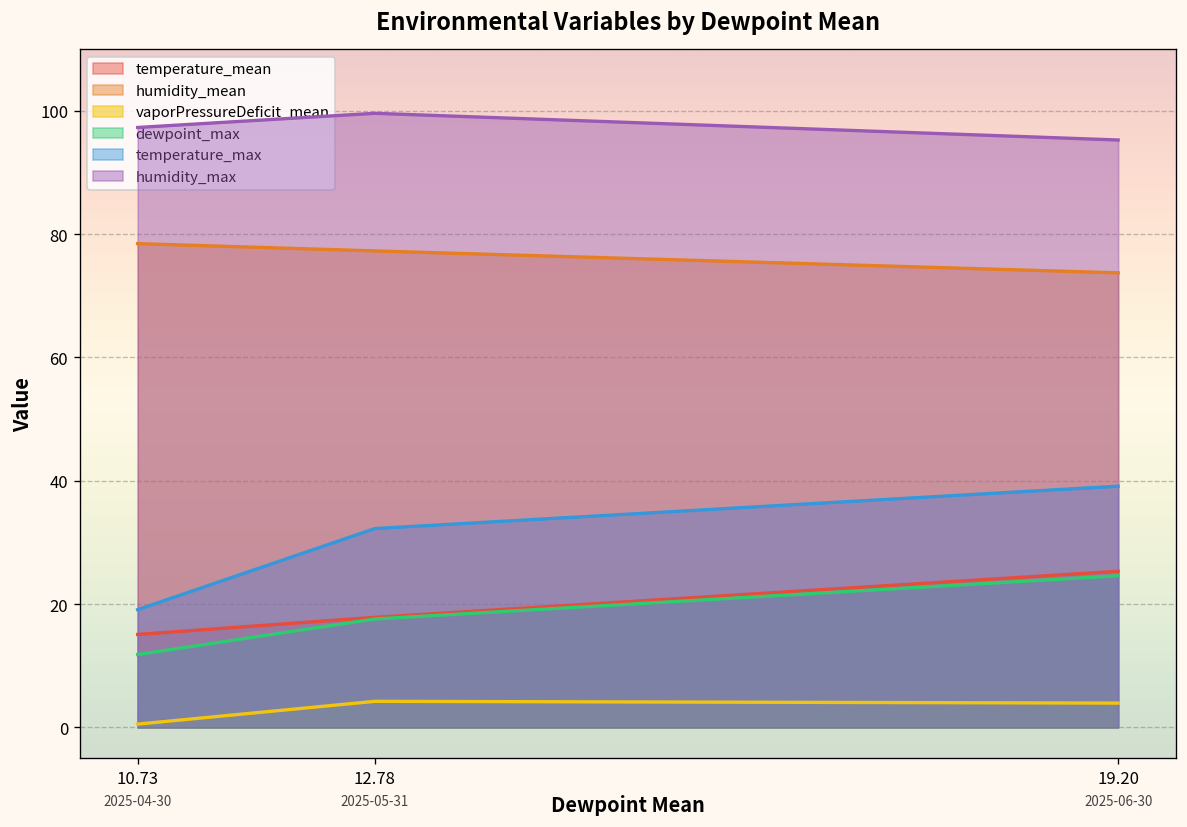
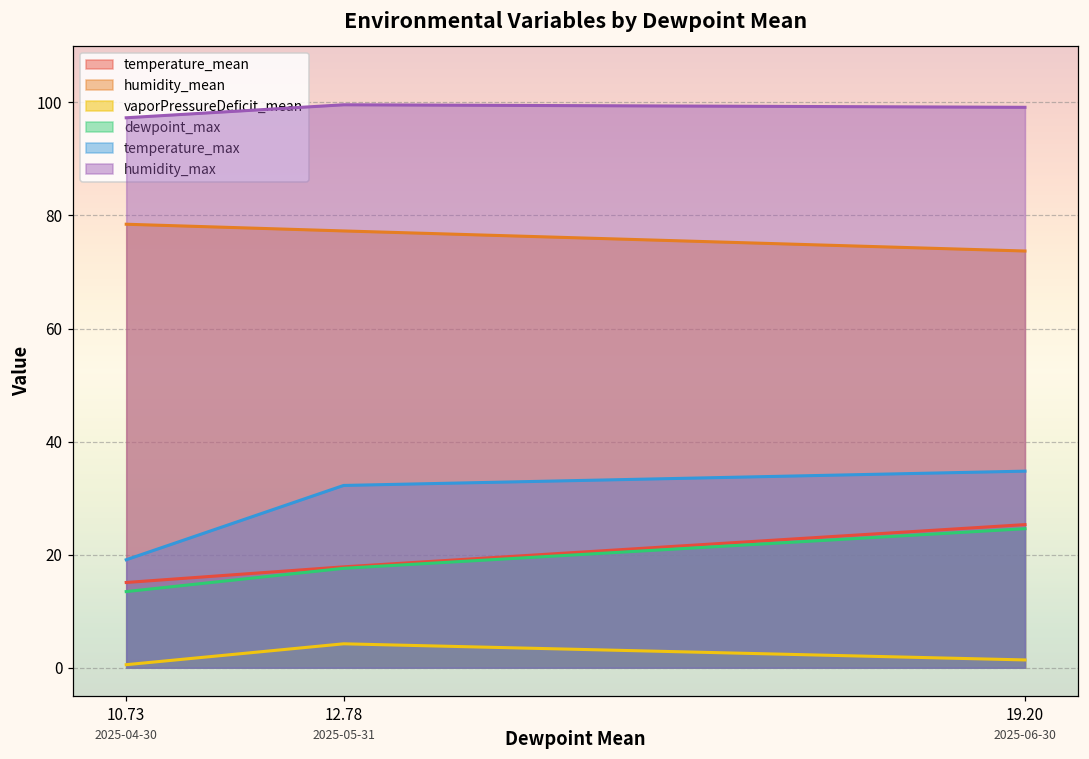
  {
    "vaporPressureDeficit_mean": {
      "10.73": 1,
      "12.78": 4,
-     "19.20": 4
+     "19.20": 1
    },
    "dewpoint_max": {
-     "10.73": 12,
+     "10.73": 13,
      "19.20": 25
    },
    "temperature_max": {
      "10.73": 19,
      "12.78": 32,
-     "19.20": 39
+     "19.20": 35
    },
    "humidity_max": {
      "12.78": 100,
-     "19.20": 95
+     "19.20": 99
    }
  }
